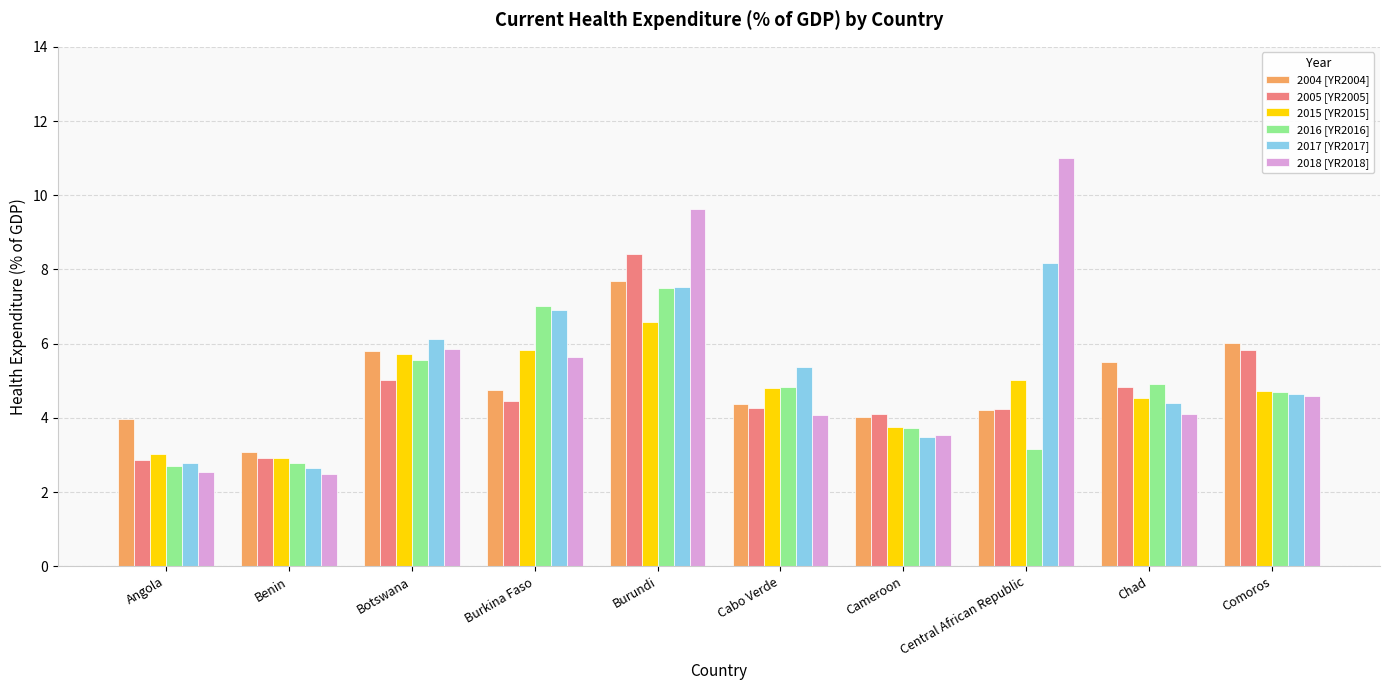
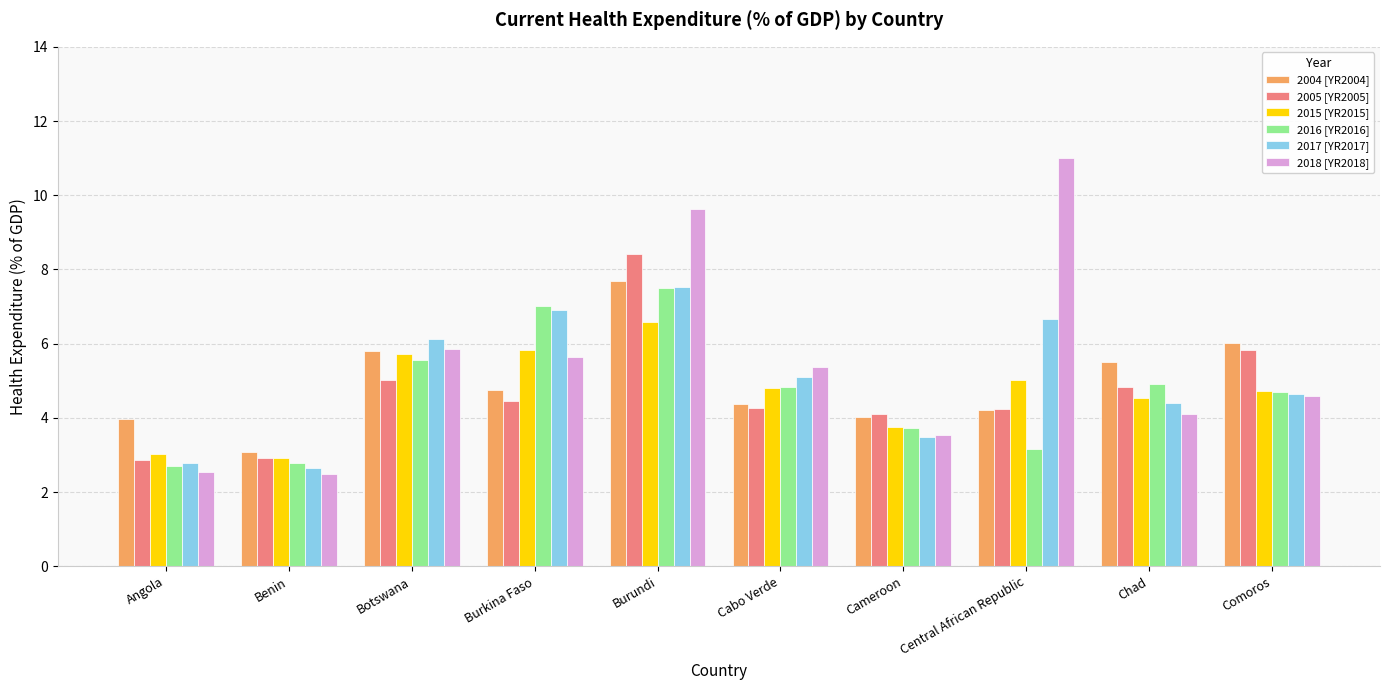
  {
    "2015 [YR2015]": {
      "Angola": 3.0,
      "Benin": 2.9,
      "Botswana": 5.7,
      "Burkina Faso": 5.8,
      "Burundi": 6.6,
      "Cabo Verde": 4.8,
      "Cameroon": 3.7,
      "Central African Republic": 5.0,
      "Chad": 4.5,
      "Comoros": 4.7
    },
    "2016 [YR2016]": {
      "Angola": 2.7,
      "Benin": 2.8,
      "Botswana": 5.6,
      "Burkina Faso": 7.0,
      "Burundi": 7.5,
      "Cabo Verde": 4.8,
      "Cameroon": 3.7,
      "Central African Republic": 3.2,
      "Chad": 4.9,
      "Comoros": 4.7
    },
    "2017 [YR2017]": {
      "Angola": 2.8,
      "Benin": 2.6,
      "Botswana": 6.1,
      "Burkina Faso": 6.9,
      "Burundi": 7.5,
-     "Cabo Verde": 5.4,
+     "Cabo Verde": 5.1,
      "Cameroon": 3.5,
-     "Central African Republic": 8.2,
+     "Central African Republic": 6.7,
      "Chad": 4.4,
      "Comoros": 4.6
    },
    "2018 [YR2018]": {
      "Angola": 2.5,
      "Benin": 2.5,
      "Botswana": 5.8,
      "Burkina Faso": 5.6,
      "Burundi": 9.6,
-     "Cabo Verde": 4.1,
+     "Cabo Verde": 5.4,
      "Cameroon": 3.5,
      "Central African Republic": 11.0,
      "Chad": 4.1,
      "Comoros": 4.6
    }
  }
